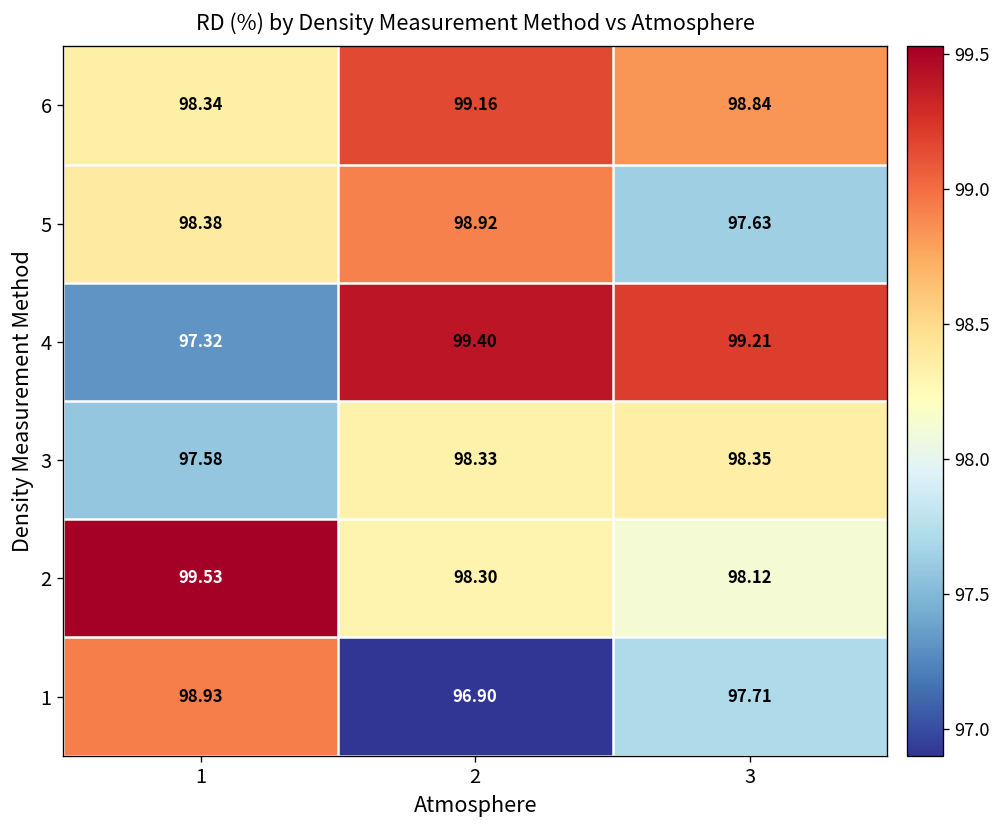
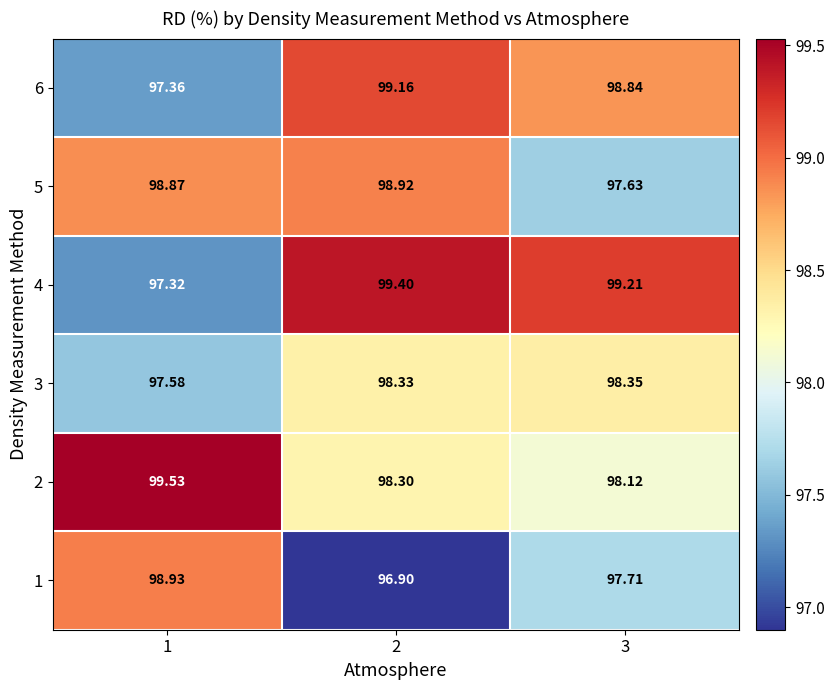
  {
    "6": {
-     "1": 98.34,
+     "1": 97.36,
      "2": 99.16,
      "3": 98.84
    },
    "5": {
-     "1": 98.38,
+     "1": 98.87,
      "2": 98.92,
      "3": 97.63
    },
    "4": {
      "1": 97.32,
      "2": 99.40,
      "3": 99.21
    },
    "3": {
      "1": 97.58,
      "2": 98.33,
      "3": 98.35
    },
    "2": {
      "1": 99.53,
      "2": 98.30,
      "3": 98.12
    },
    "1": {
      "1": 98.93,
      "2": 96.90,
      "3": 97.71
    }
  }
